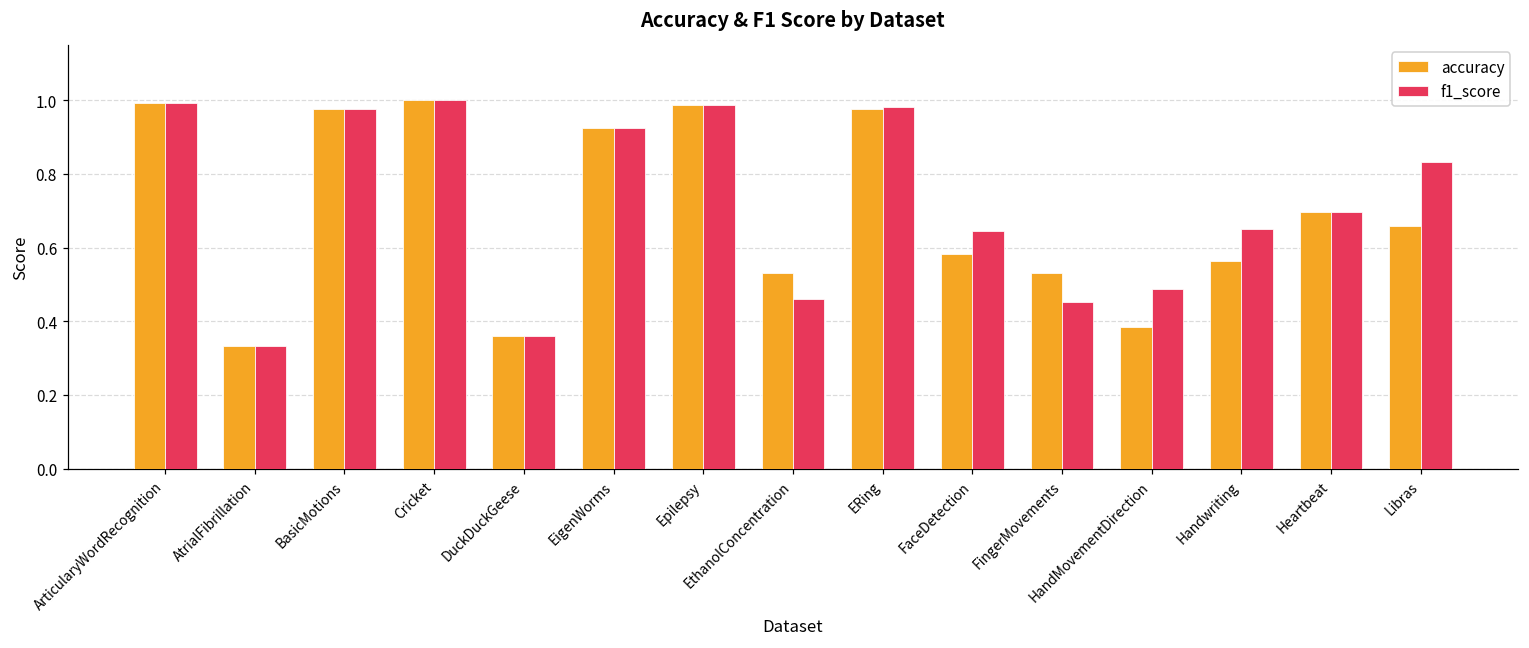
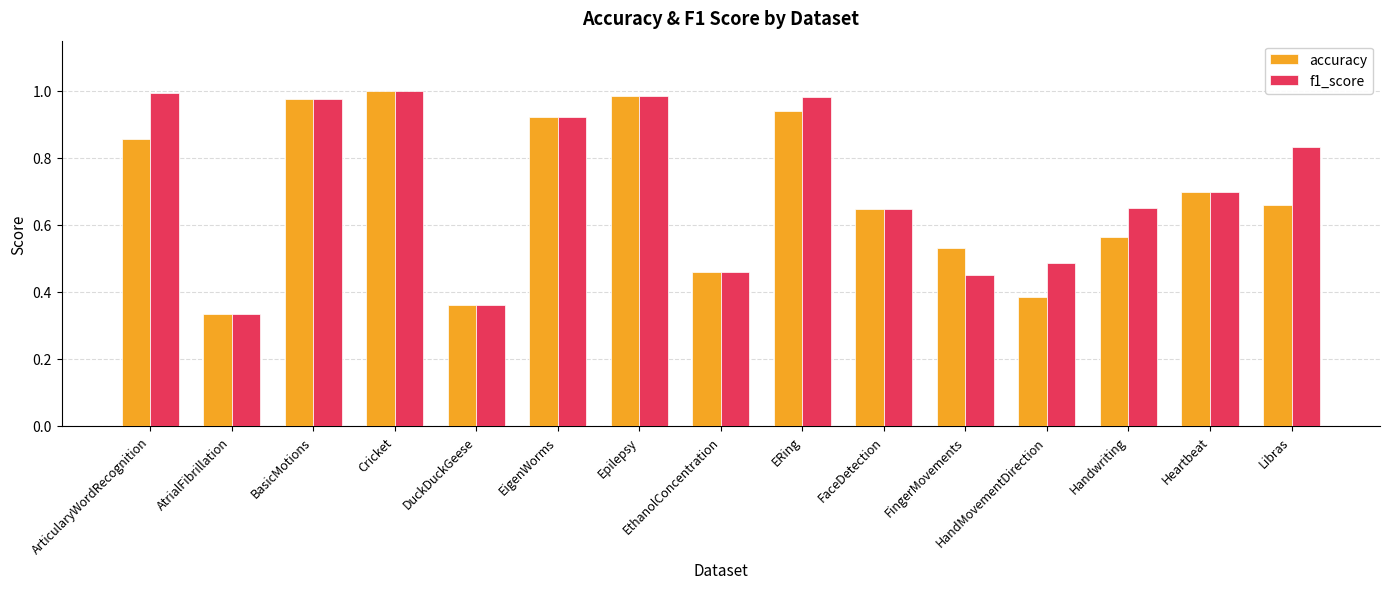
  {
    "accuracy": {
-     "ArticularyWordRecognition": 0.99,
+     "ArticularyWordRecognition": 0.86,
      "AtrialFibrillation": 0.33,
      "BasicMotions": 0.98,
      "Cricket": 1.00,
      "DuckDuckGeese": 0.36,
      "EigenWorms": 0.92,
      "Epilepsy": 0.99,
-     "EthanolConcentration": 0.53,
-     "ERing": 0.98,
-     "FaceDetection": 0.58,
+     "EthanolConcentration": 0.46,
+     "ERing": 0.94,
+     "FaceDetection": 0.65,
      "FingerMovements": 0.53,
      "HandMovementDirection": 0.38,
      "Handwriting": 0.56,
      "Heartbeat": 0.70,
      "Libras": 0.66
    },
    "f1_score": {
      "ArticularyWordRecognition": 0.99,
      "AtrialFibrillation": 0.33,
      "BasicMotions": 0.97,
      "Cricket": 1.00,
      "DuckDuckGeese": 0.36,
      "EigenWorms": 0.92,
      "Epilepsy": 0.99,
      "EthanolConcentration": 0.46,
      "ERing": 0.98,
      "FaceDetection": 0.65,
      "FingerMovements": 0.45,
      "HandMovementDirection": 0.49,
      "Handwriting": 0.65,
      "Heartbeat": 0.70,
      "Libras": 0.83
    }
  }
